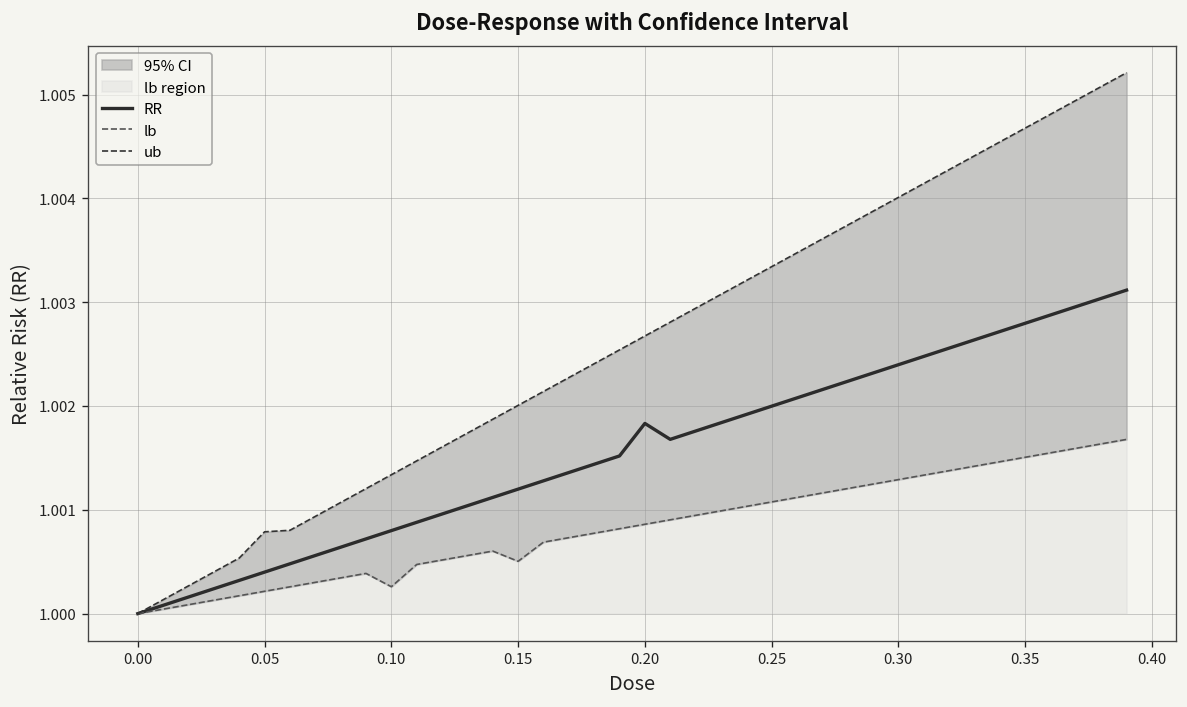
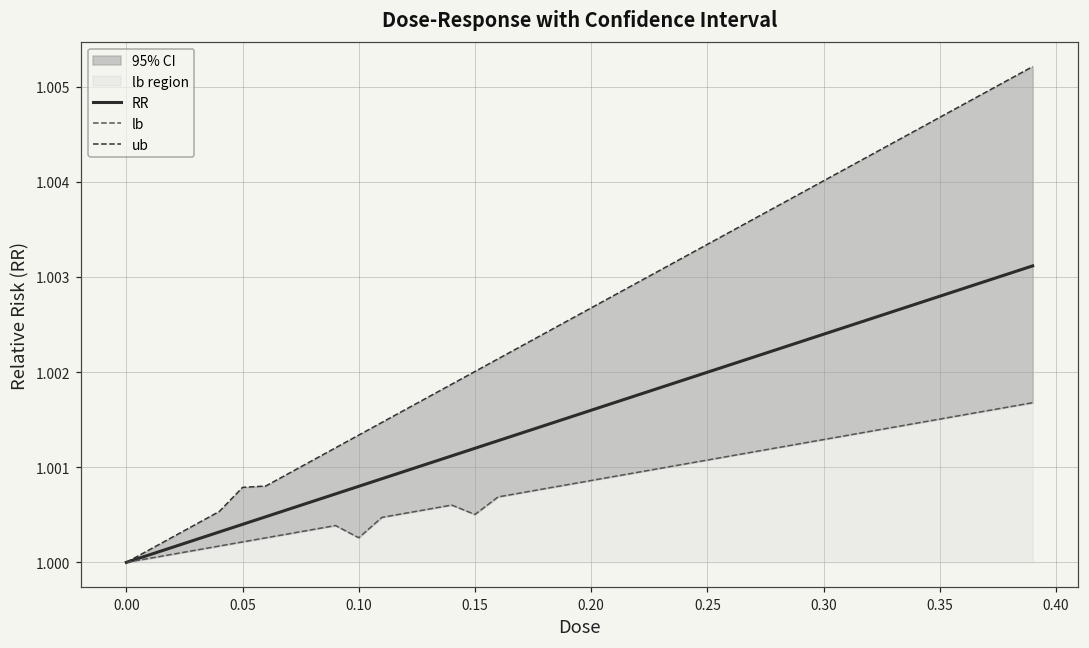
  {
    "RR": {
      "0.05": 1.0004,
      "0.10": 1.0008,
      "0.15": 1.0012,
-     "0.20": 1.0018,
+     "0.20": 1.0016,
      "0.25": 1.0020,
      "0.30": 1.0024,
      "0.35": 1.0028
    },
    "lb region": {
      "0.05": 1.0002,
      "0.10": 1.0003,
      "0.15": 1.0005,
      "0.20": 1.0009,
      "0.25": 1.0011,
      "0.30": 1.0013,
      "0.35": 1.0015
    },
    "95% CI": {
      "0.05": 1.0008,
      "0.10": 1.0013,
      "0.15": 1.0020,
      "0.20": 1.0027,
      "0.25": 1.0033,
      "0.30": 1.0040,
      "0.35": 1.0047
    }
  }
